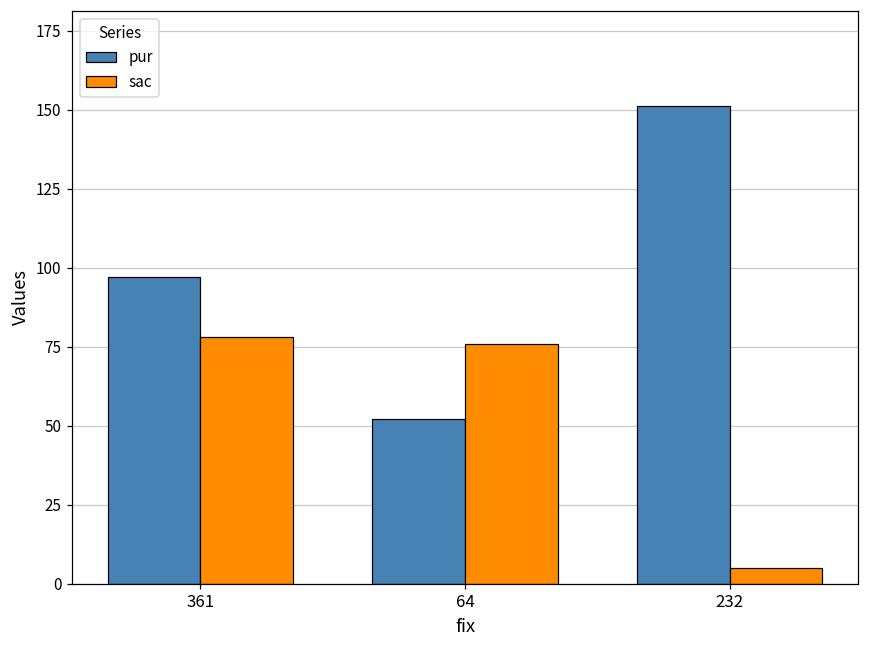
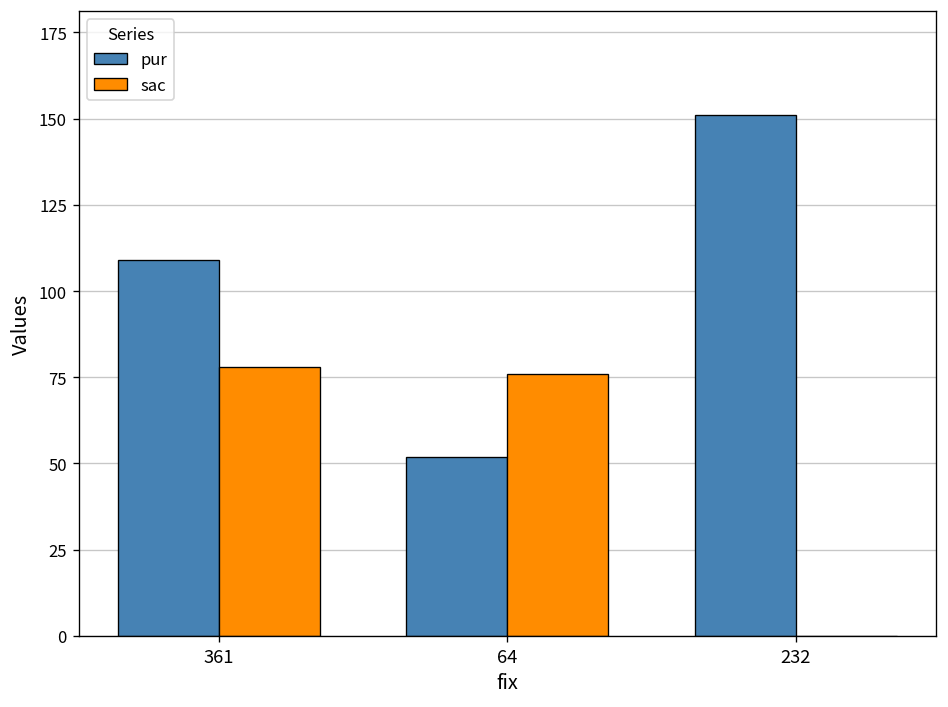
  {
    "pur": {
-     "361": 97,
+     "361": 109,
      "64": 52,
      "232": 151
    },
    "sac": {
      "361": 78,
      "64": 76,
-     "232": 5
+     "232": 0
    }
  }
